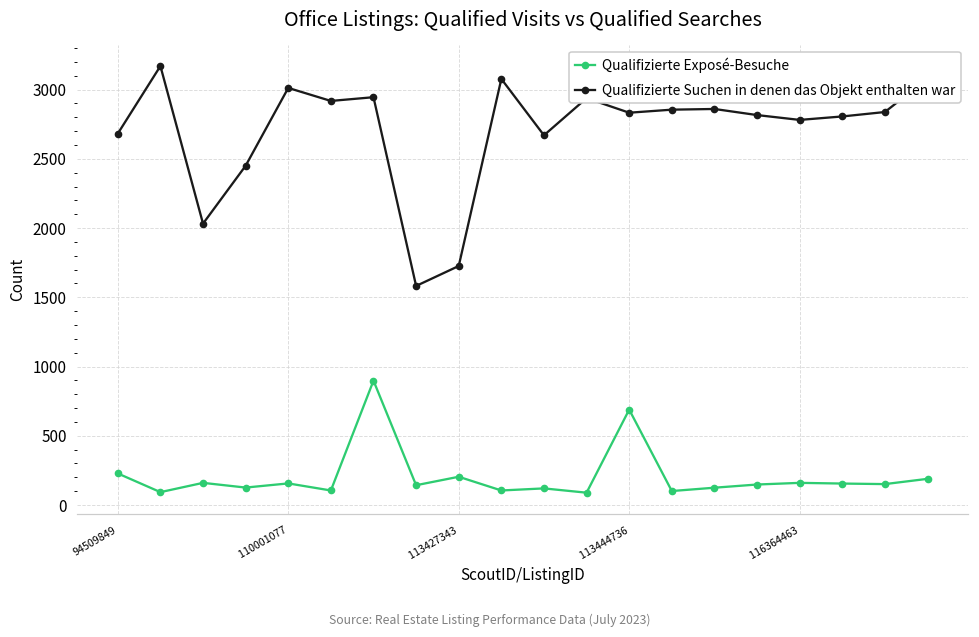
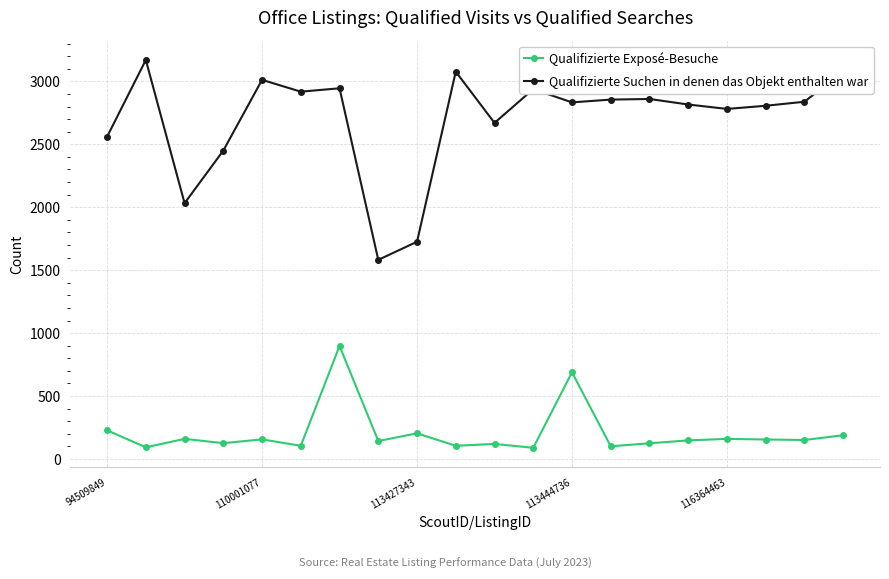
  {
    "Qualifizierte Exposé-Besuche": {
      "94509849": 230,
      "110001077": 160,
      "113427343": 200,
      "113444736": 690,
      "116364463": 160
    },
    "Qualifizierte Suchen in denen das Objekt enthalten war": {
-     "94509849": 2680,
+     "94509849": 2560,
      "110001077": 3010,
      "113427343": 1730,
      "113444736": 2830,
      "116364463": 2780
    }
  }
